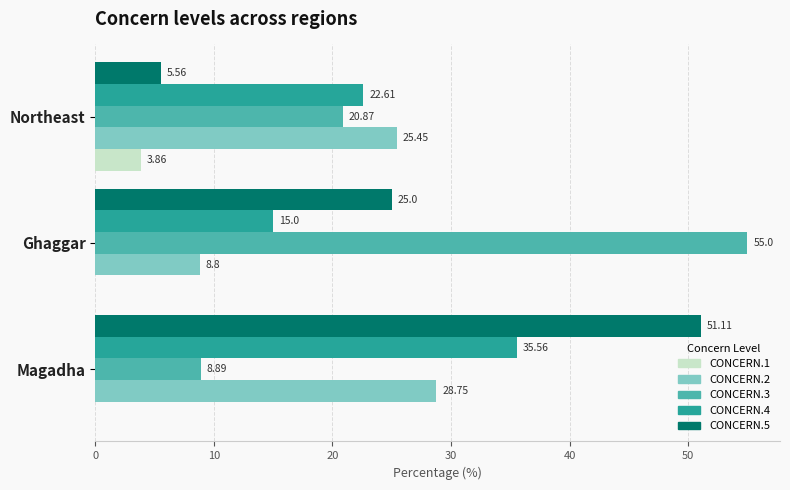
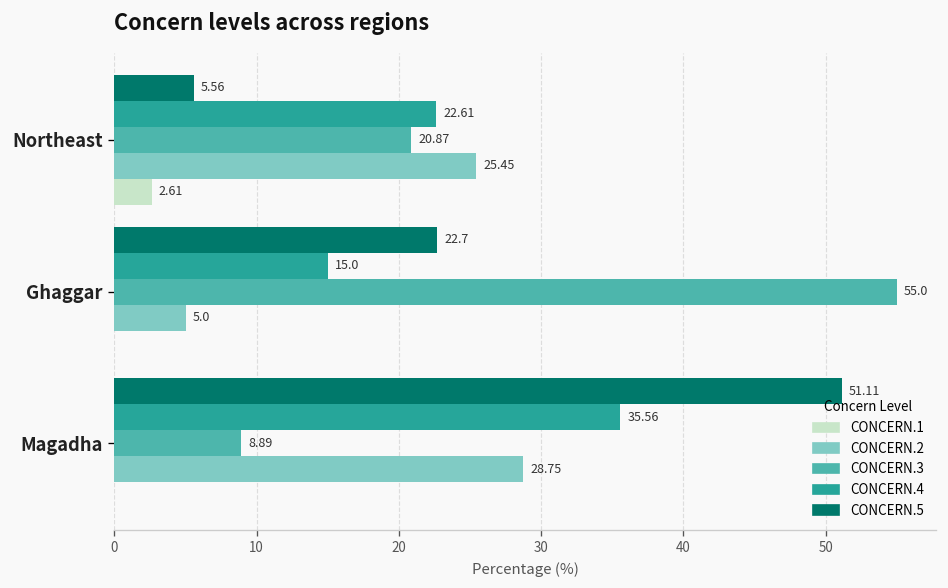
  {
    "CONCERN.1": {
-     "Northeast": 3.86
+     "Northeast": 2.61
    },
    "CONCERN.2": {
      "Northeast": 25.45,
-     "Ghaggar": 8.8,
+     "Ghaggar": 5.0,
      "Magadha": 28.75
    },
    "CONCERN.5": {
      "Northeast": 5.56,
-     "Ghaggar": 25.0,
+     "Ghaggar": 22.7,
      "Magadha": 51.11
    }
  }
